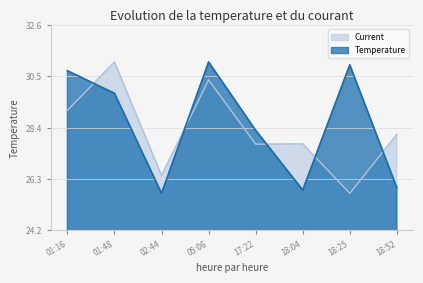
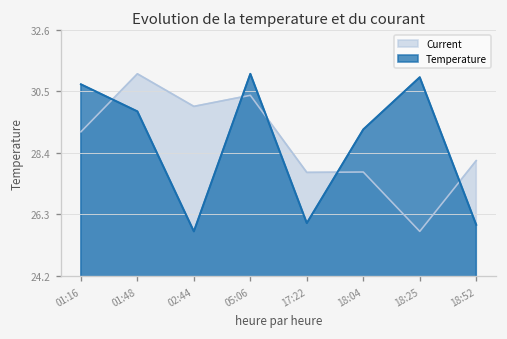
  {
    "Current": {
      "01:16": 29.1,
      "01:48": 31.1,
-     "02:44": 26.5,
+     "02:44": 30.0,
      "05:06": 30.4,
      "17:22": 27.7,
      "18:04": 27.8,
      "18:25": 25.7,
      "18:52": 28.1
    },
    "Temperature": {
      "01:16": 30.7,
      "01:48": 29.8,
      "02:44": 25.7,
      "05:06": 31.1,
-     "17:22": 28.3,
-     "18:04": 25.9,
+     "17:22": 26.0,
+     "18:04": 29.2,
      "18:25": 31.0,
      "18:52": 26.0
    }
  }
